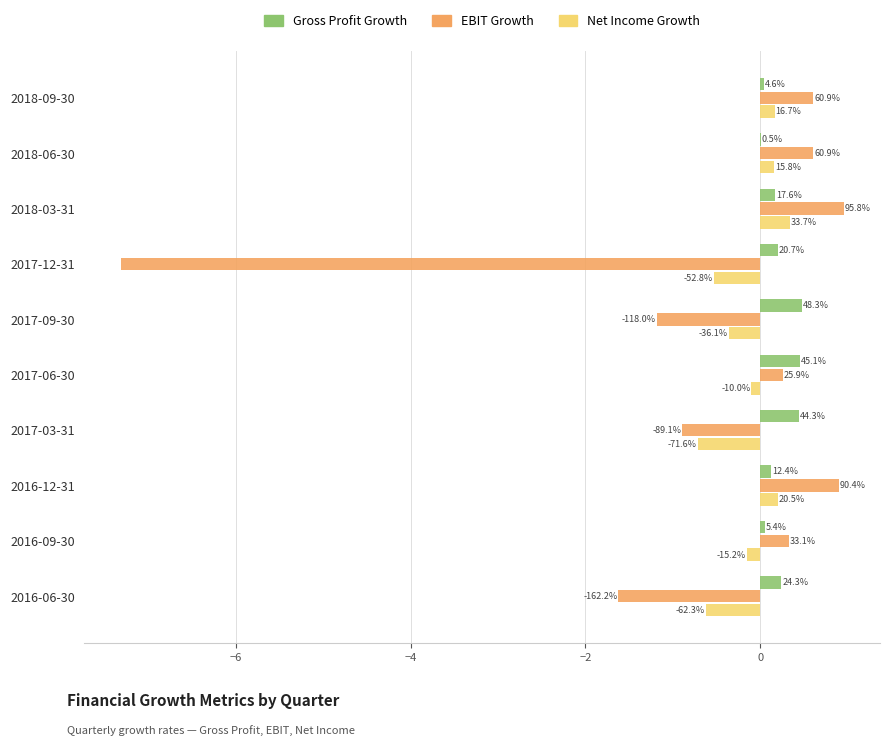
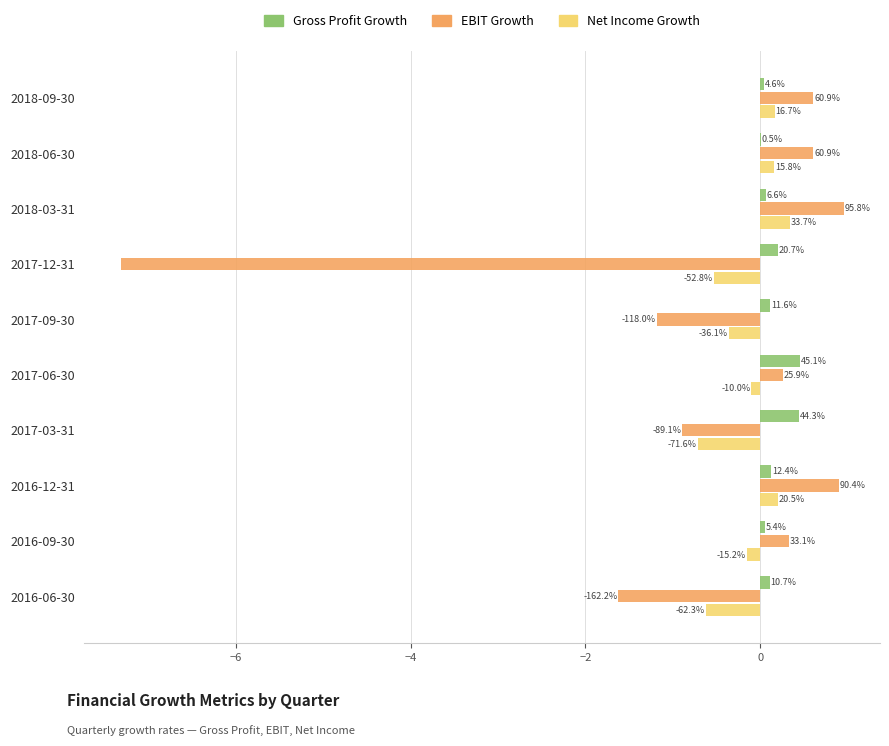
  {
    "Gross Profit Growth": {
      "2018-09-30": "4.6%",
      "2018-06-30": "0.5%",
-     "2018-03-31": "17.6%",
+     "2018-03-31": "6.6%",
      "2017-12-31": "20.7%",
-     "2017-09-30": "48.3%",
+     "2017-09-30": "11.6%",
      "2017-06-30": "45.1%",
      "2017-03-31": "44.3%",
      "2016-12-31": "12.4%",
      "2016-09-30": "5.4%",
-     "2016-06-30": "24.3%"
+     "2016-06-30": "10.7%"
    }
  }
